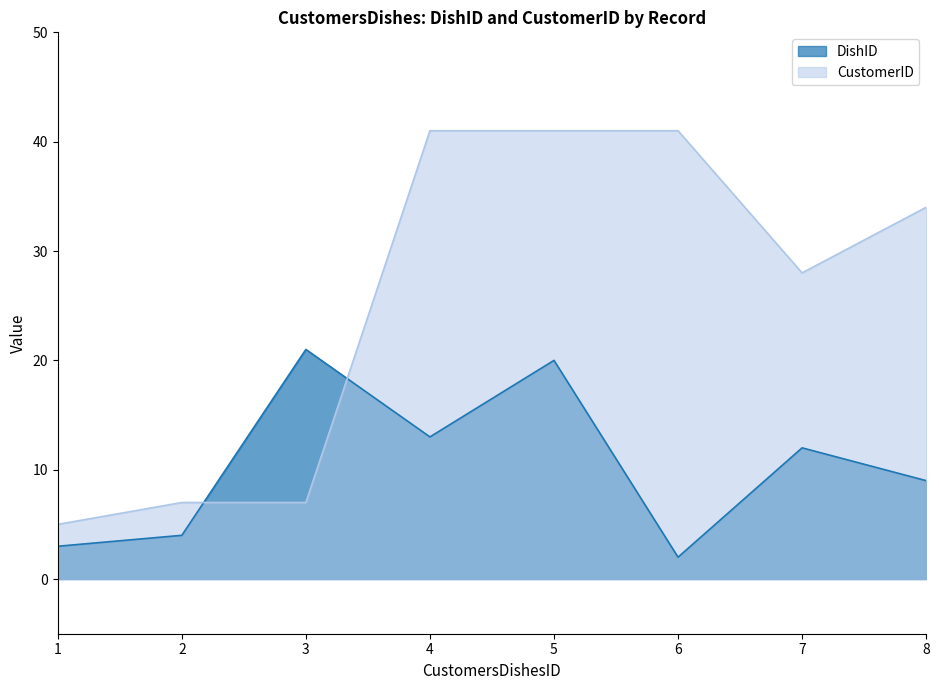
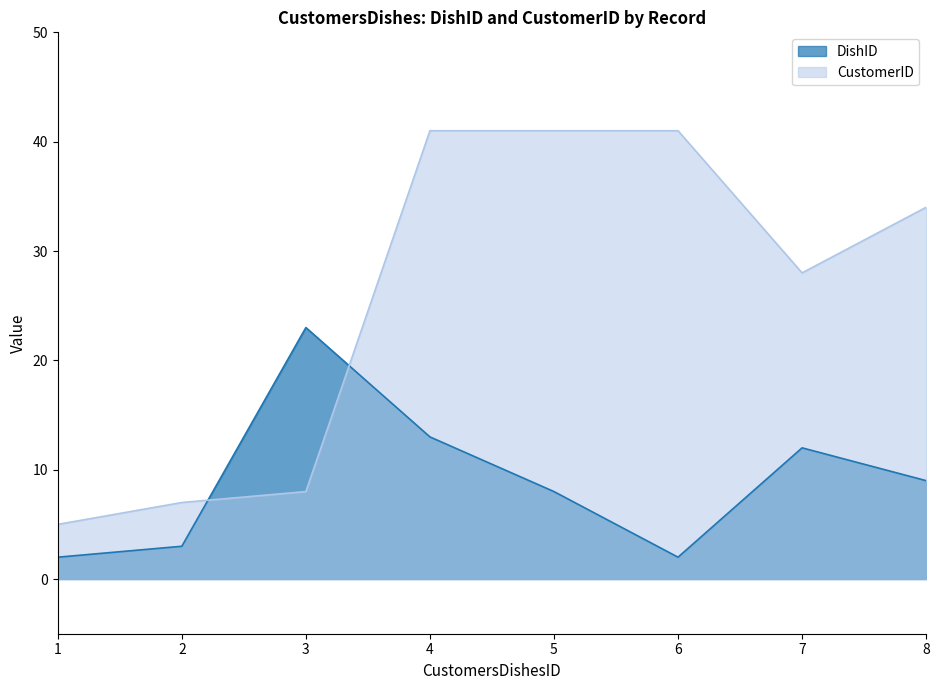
  {
    "DishID": {
-     "1": 3,
-     "2": 4,
-     "3": 21,
+     "1": 2,
+     "2": 3,
+     "3": 23,
      "4": 13,
-     "5": 20,
+     "5": 8,
      "6": 2,
      "7": 12,
      "8": 9
    },
    "CustomerID": {
      "1": 5,
      "2": 7,
-     "3": 7,
+     "3": 8,
      "4": 41,
      "5": 41,
      "6": 41,
      "7": 28,
      "8": 34
    }
  }
